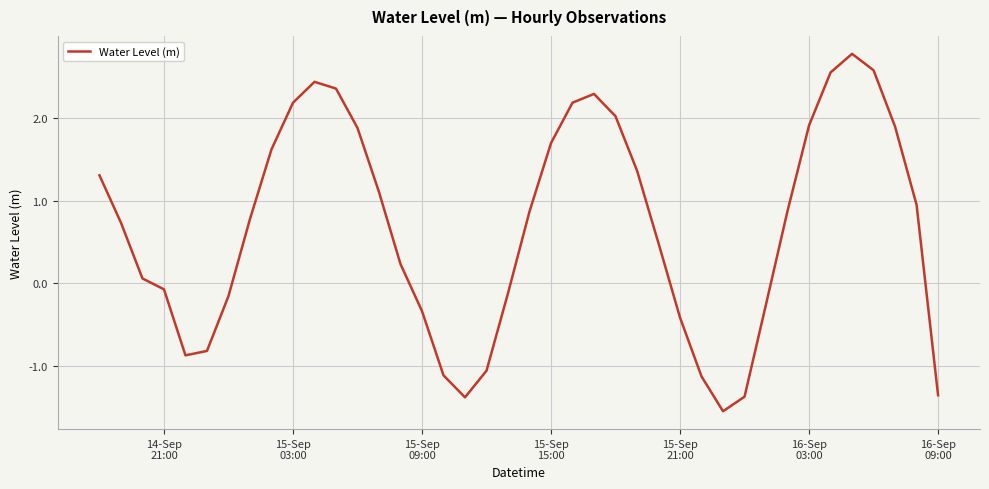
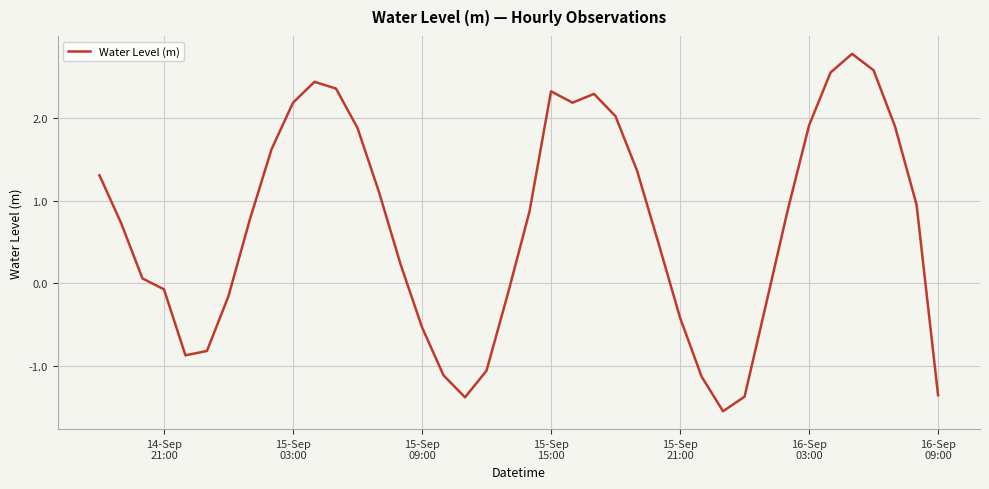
  {
    "14-Sep 21:00": -0.1,
    "15-Sep 03:00": 2.2,
-   "15-Sep 09:00": -0.3,
-   "15-Sep 15:00": 1.7,
+   "15-Sep 09:00": -0.5,
+   "15-Sep 15:00": 2.3,
    "15-Sep 21:00": -0.4,
    "16-Sep 03:00": 1.9,
    "16-Sep 09:00": -1.4
  }
